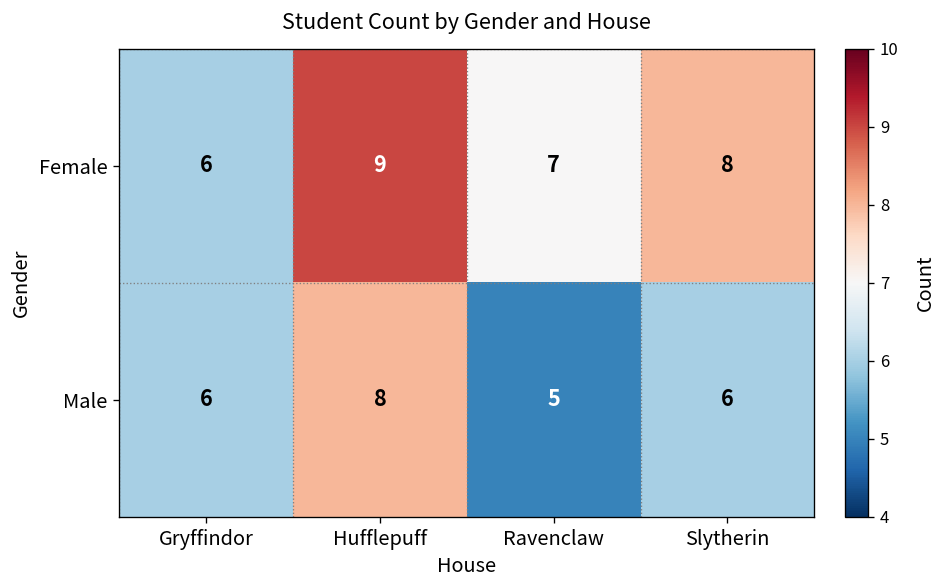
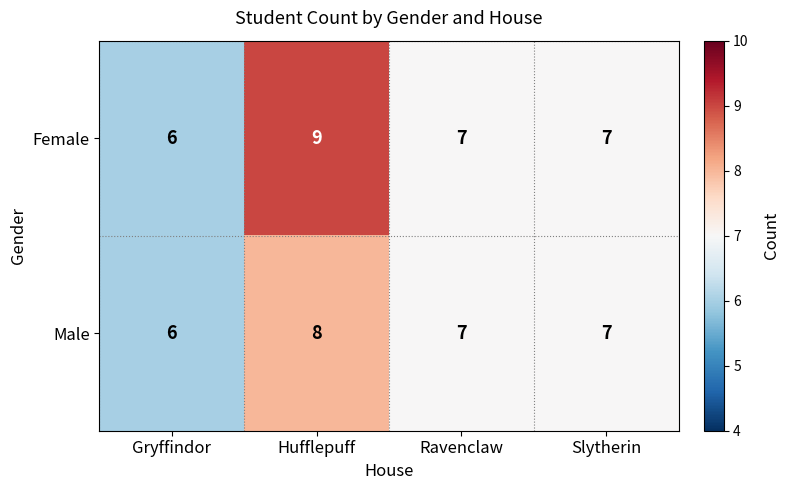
  {
    "Female": {
      "Gryffindor": 6,
      "Hufflepuff": 9,
      "Ravenclaw": 7,
-     "Slytherin": 8
+     "Slytherin": 7
    },
    "Male": {
      "Gryffindor": 6,
      "Hufflepuff": 8,
-     "Ravenclaw": 5,
-     "Slytherin": 6
+     "Ravenclaw": 7,
+     "Slytherin": 7
    }
  }
